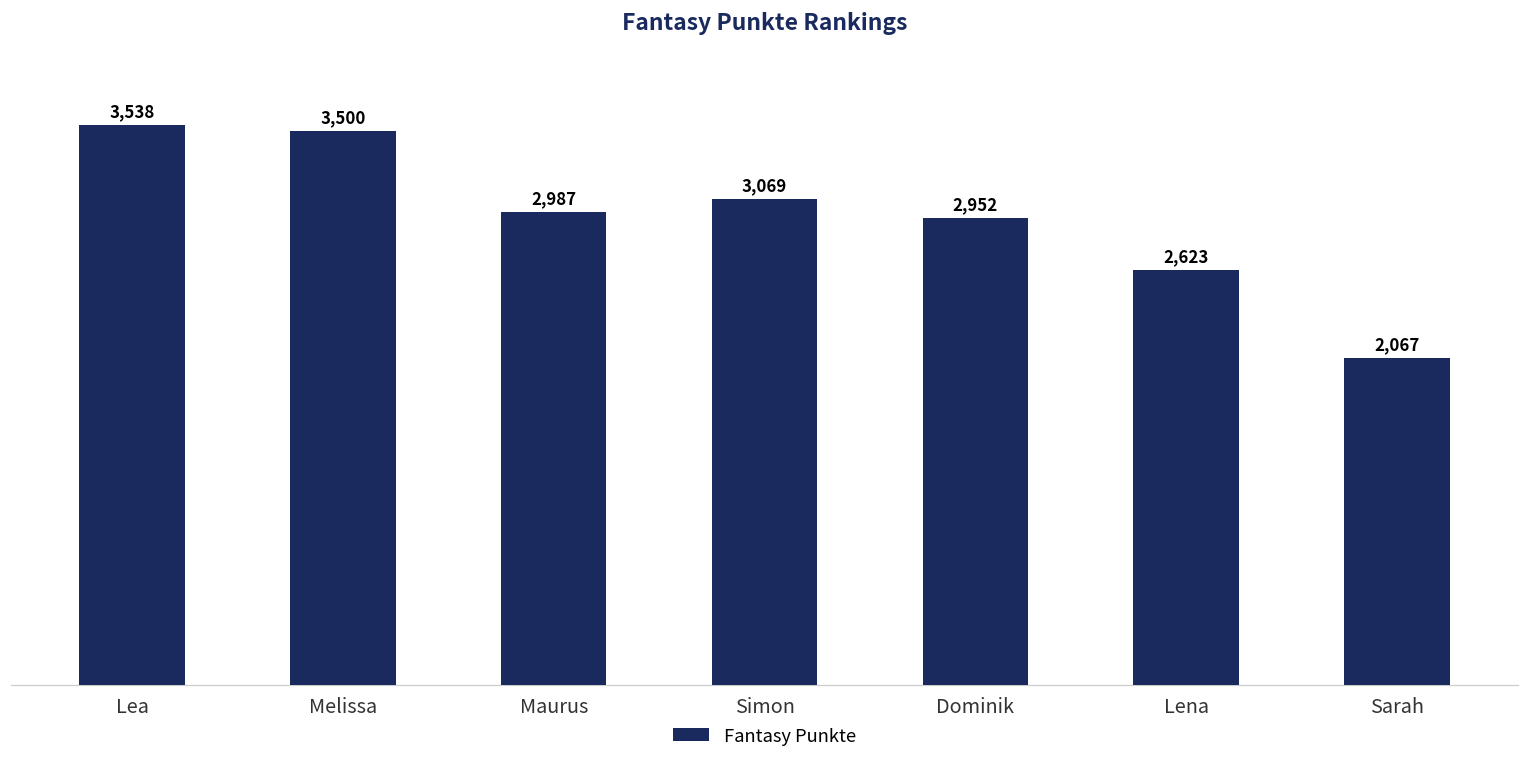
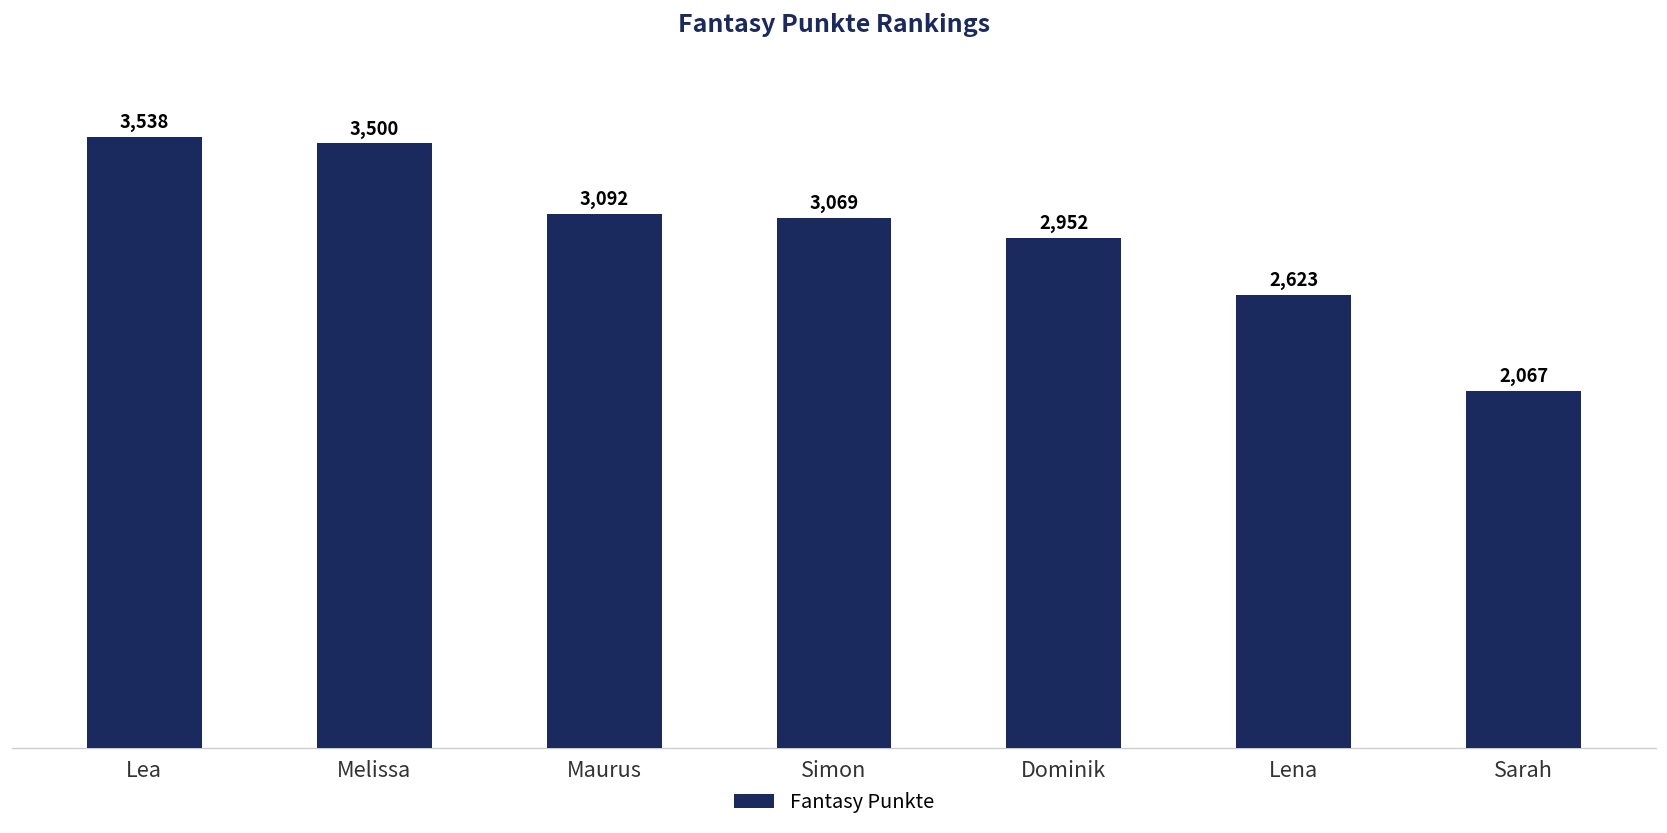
  {
    "Lea": "3,538",
    "Melissa": "3,500",
-   "Maurus": "2,987",
+   "Maurus": "3,092",
    "Simon": "3,069",
    "Dominik": "2,952",
    "Lena": "2,623",
    "Sarah": "2,067"
  }
